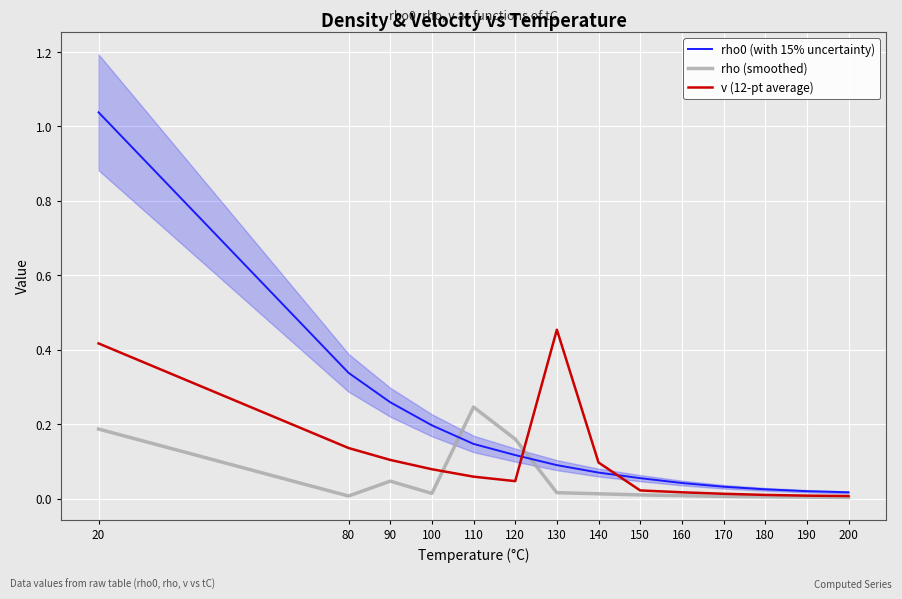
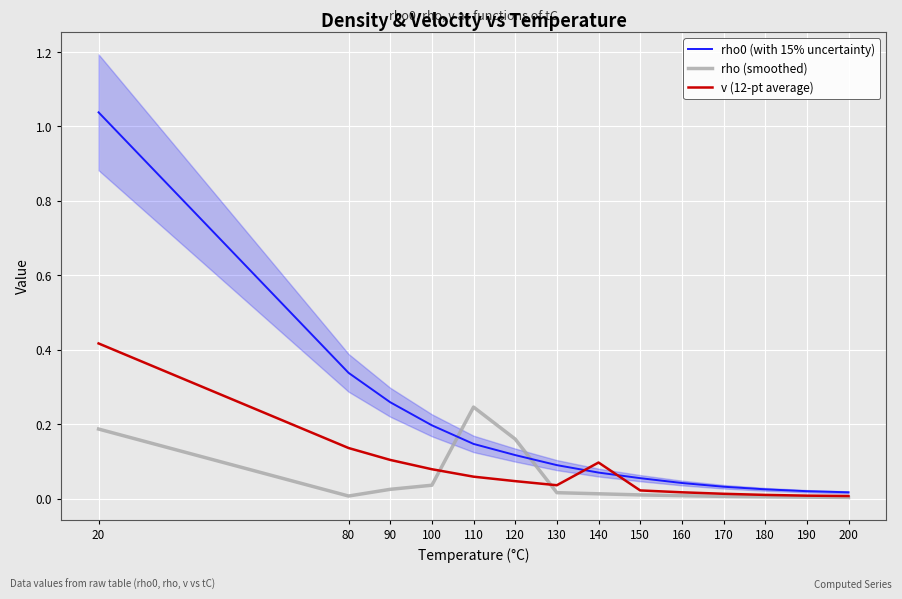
  {
    "rho (smoothed)": {
      "20": 0.19,
      "80": 0.01,
-     "90": 0.05,
-     "100": 0.01,
+     "90": 0.03,
+     "100": 0.04,
      "110": 0.25,
      "120": 0.16,
      "130": 0.02,
      "140": 0.01,
      "150": 0.01,
      "160": 0.01,
      "170": 0.01
    },
    "v (12-pt average)": {
      "20": 0.42,
      "80": 0.14,
      "90": 0.10,
      "100": 0.08,
      "110": 0.06,
      "120": 0.05,
-     "130": 0.45,
+     "130": 0.04,
      "140": 0.10,
      "150": 0.02,
      "160": 0.02,
      "170": 0.01
    }
  }
